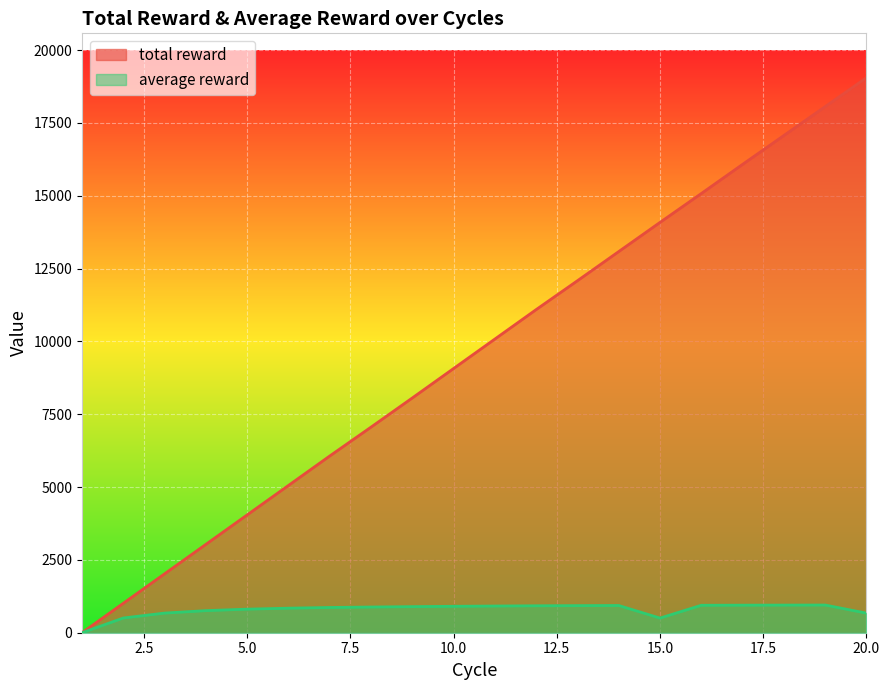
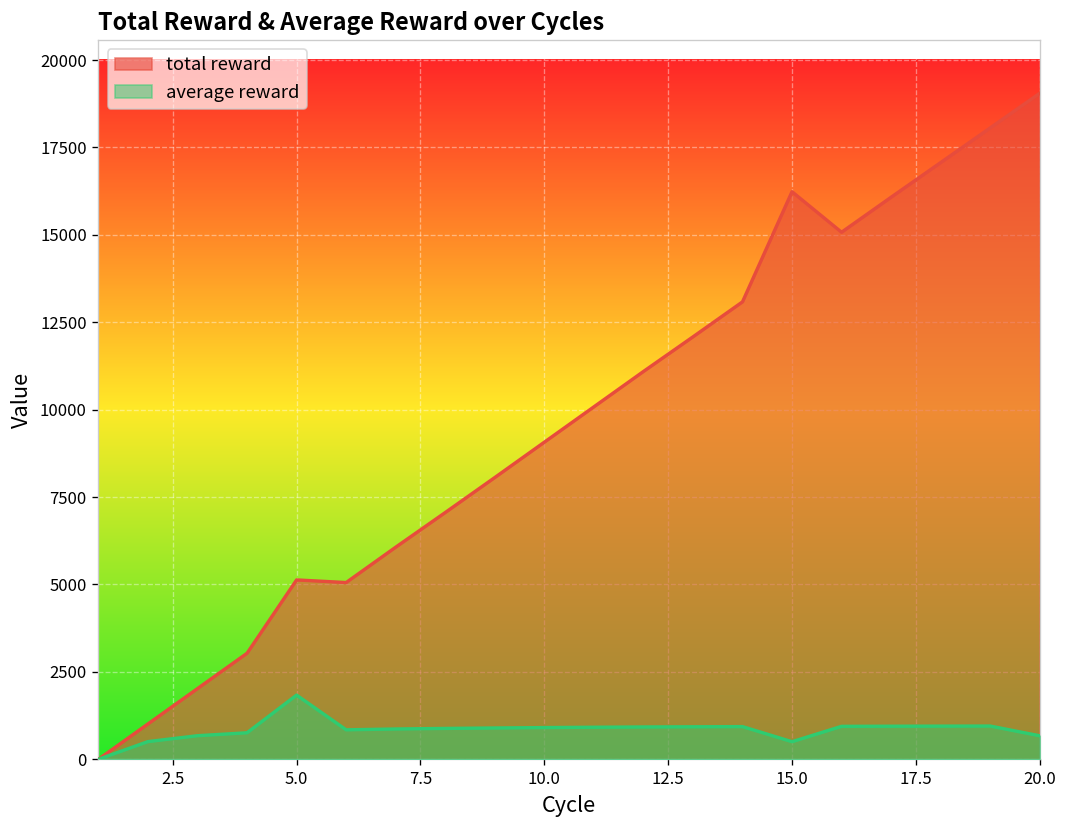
  {
    "total reward": {
-     "5.0": 4000,
+     "5.0": 5100,
      "10.0": 9100,
-     "15.0": 14100,
+     "15.0": 16200,
      "20.0": 19000
    },
    "average reward": {
-     "5.0": 800,
+     "5.0": 1800,
      "10.0": 900,
      "15.0": 500,
      "20.0": 700
    }
  }
